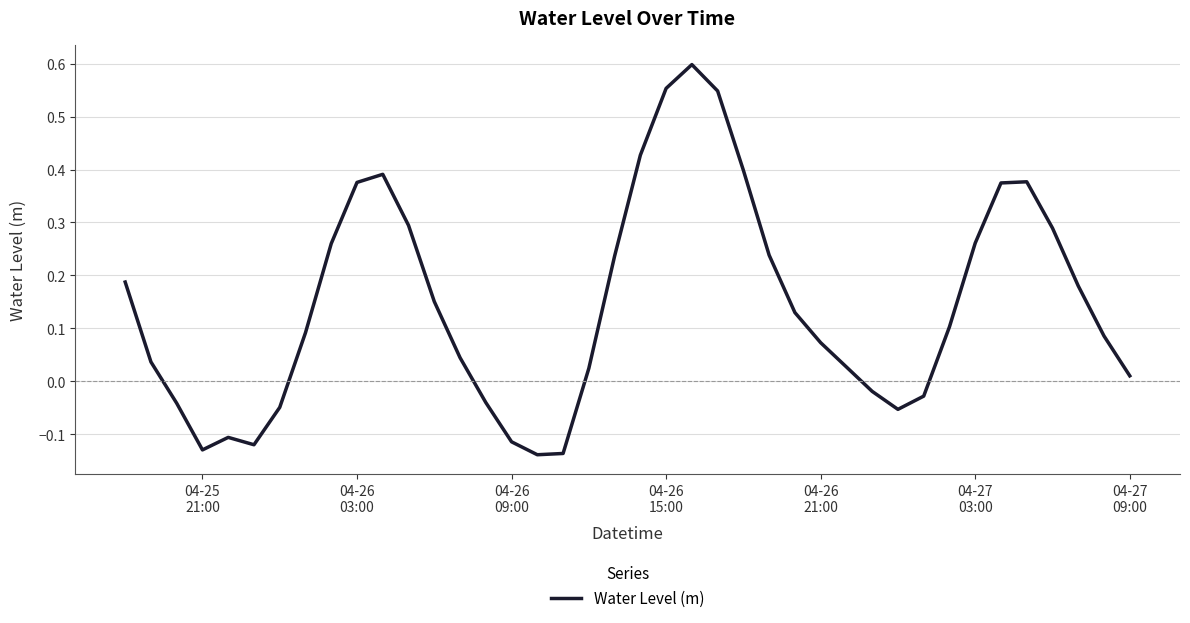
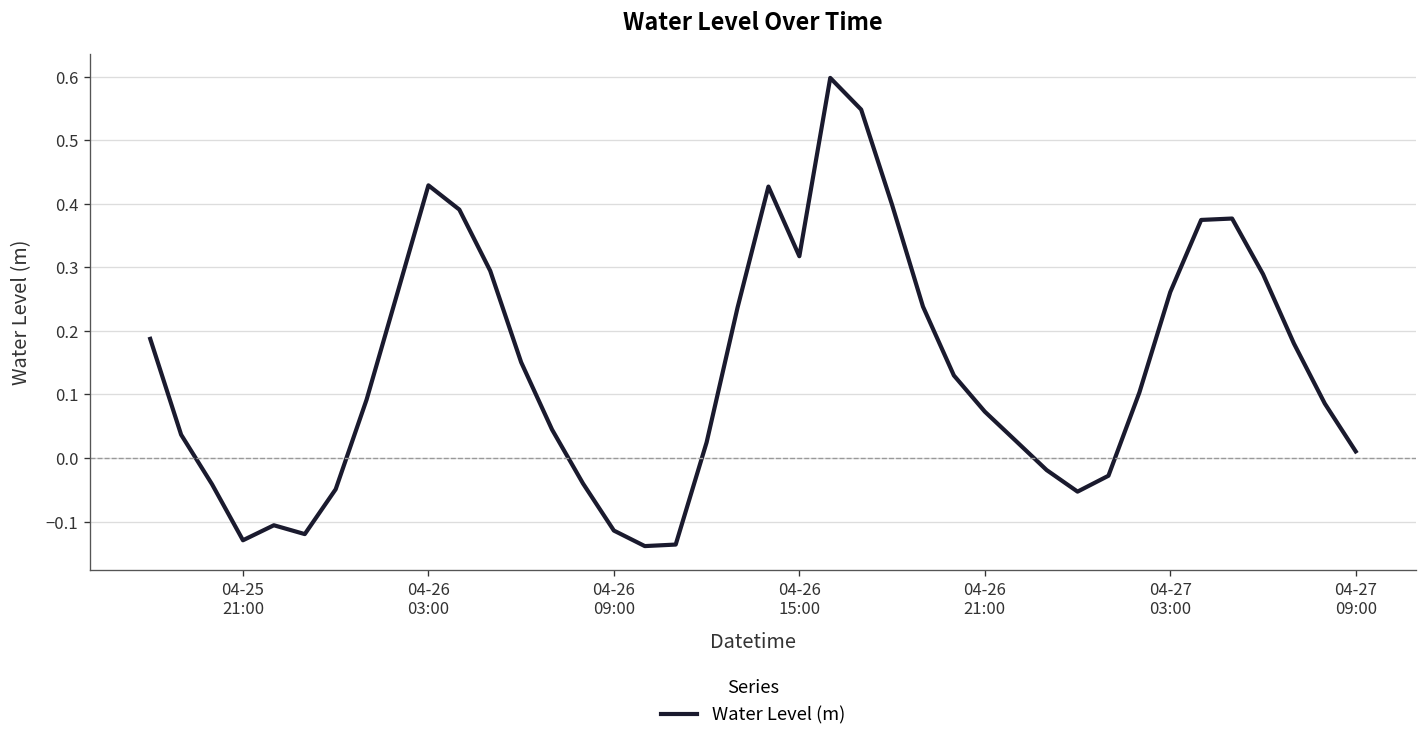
  {
    "04-25 21:00": -0.13,
-   "04-26 03:00": 0.38,
+   "04-26 03:00": 0.43,
    "04-26 09:00": -0.11,
-   "04-26 15:00": 0.55,
+   "04-26 15:00": 0.32,
    "04-26 21:00": 0.07,
    "04-27 03:00": 0.26,
    "04-27 09:00": 0.01
  }
